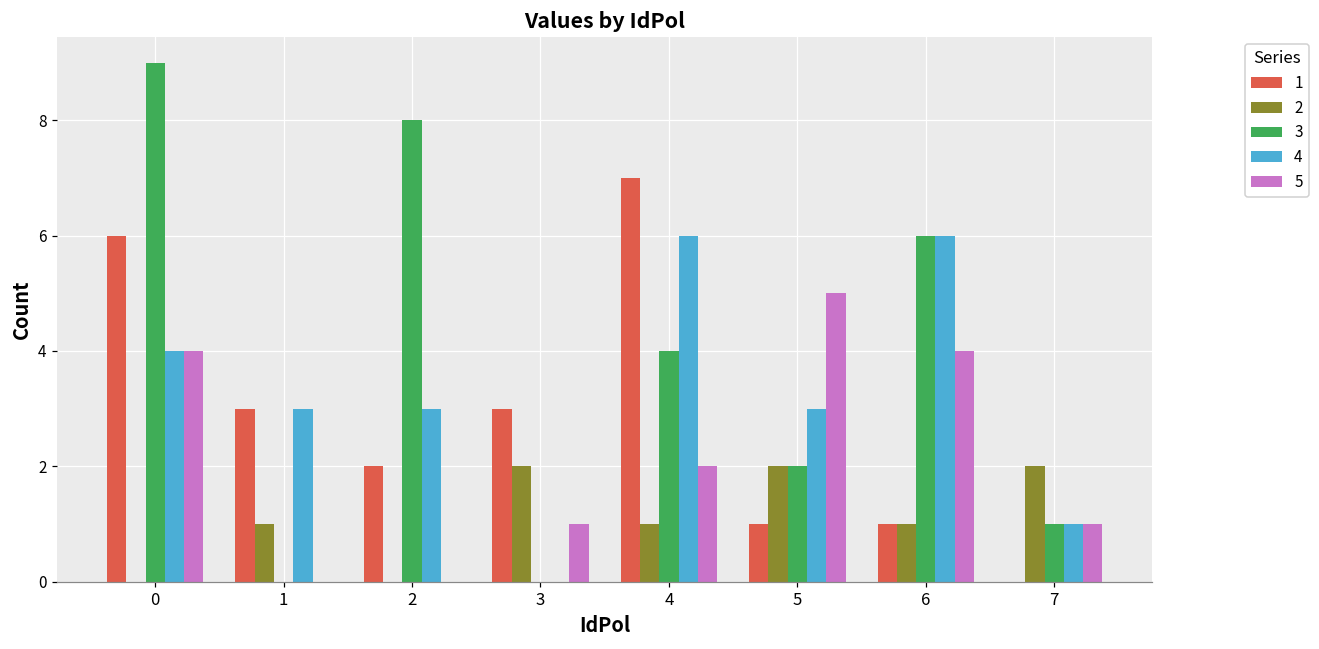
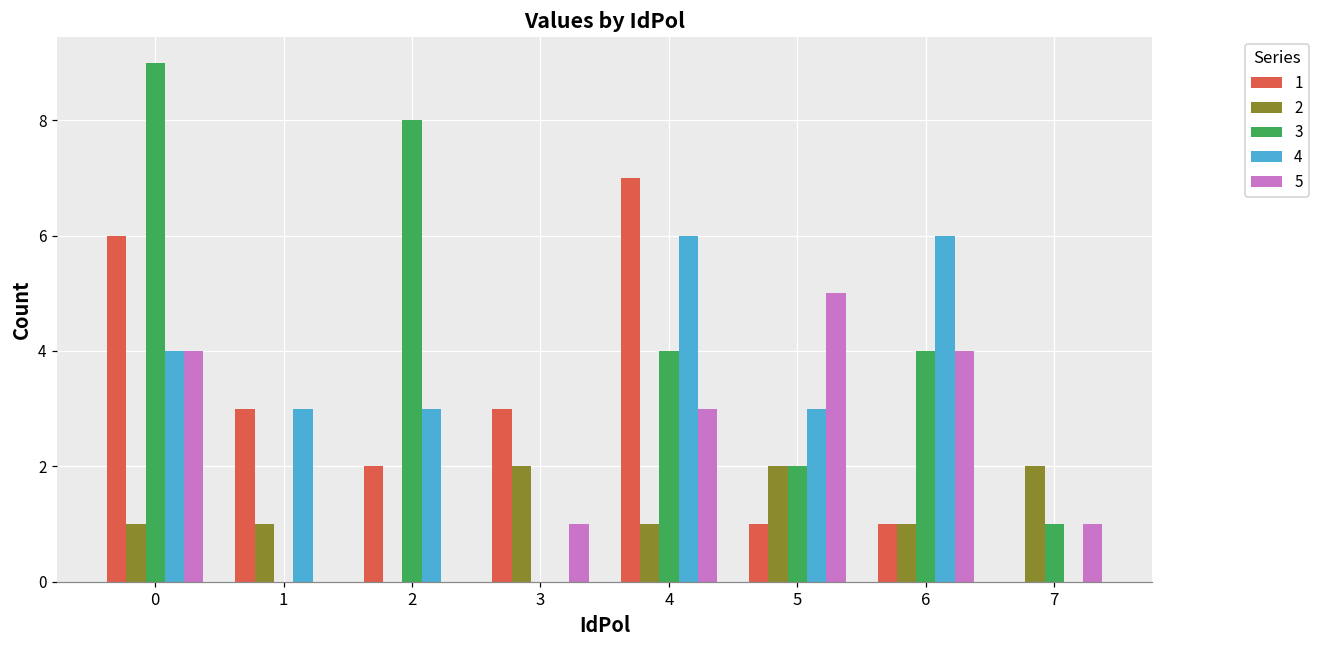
  {
    "1": {
      "0": 6,
      "1": 3,
      "2": 2,
      "3": 3,
      "4": 7,
      "5": 1,
      "6": 1,
      "7": 0
    },
    "2": {
-     "0": 0,
+     "0": 1,
      "1": 1,
      "2": 0,
      "3": 2,
      "4": 1,
      "5": 2,
      "6": 1,
      "7": 2
    },
    "3": {
      "0": 9,
      "1": 0,
      "2": 8,
      "3": 0,
      "4": 4,
      "5": 2,
-     "6": 6,
+     "6": 4,
      "7": 1
    },
    "4": {
      "0": 4,
      "1": 3,
      "2": 3,
      "3": 0,
      "4": 6,
      "5": 3,
      "6": 6,
-     "7": 1
+     "7": 0
    },
    "5": {
      "0": 4,
      "1": 0,
      "2": 0,
      "3": 1,
-     "4": 2,
+     "4": 3,
      "5": 5,
      "6": 4,
      "7": 1
    }
  }
